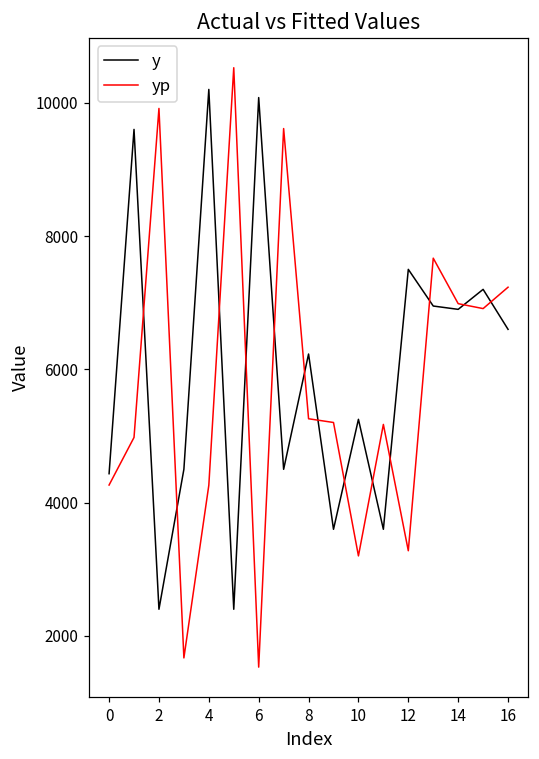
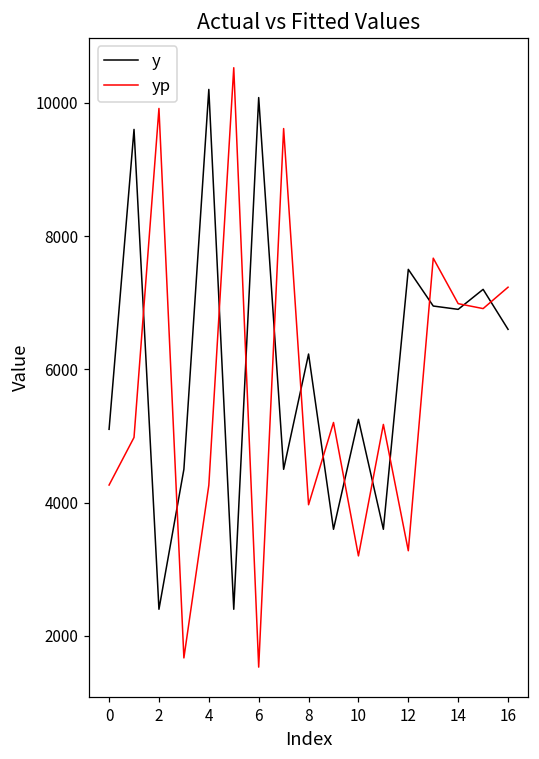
  {
    "y": {
-     "0": 4400,
+     "0": 5100,
      "2": 2400,
      "4": 10200,
      "6": 10100,
      "8": 6200,
      "10": 5300,
      "12": 7500,
      "14": 6900,
      "16": 6600
    },
    "yp": {
      "0": 4300,
      "2": 9900,
      "4": 4300,
      "6": 1500,
-     "8": 5300,
+     "8": 4000,
      "10": 3200,
      "12": 3300,
      "14": 7000,
      "16": 7200
    }
  }
